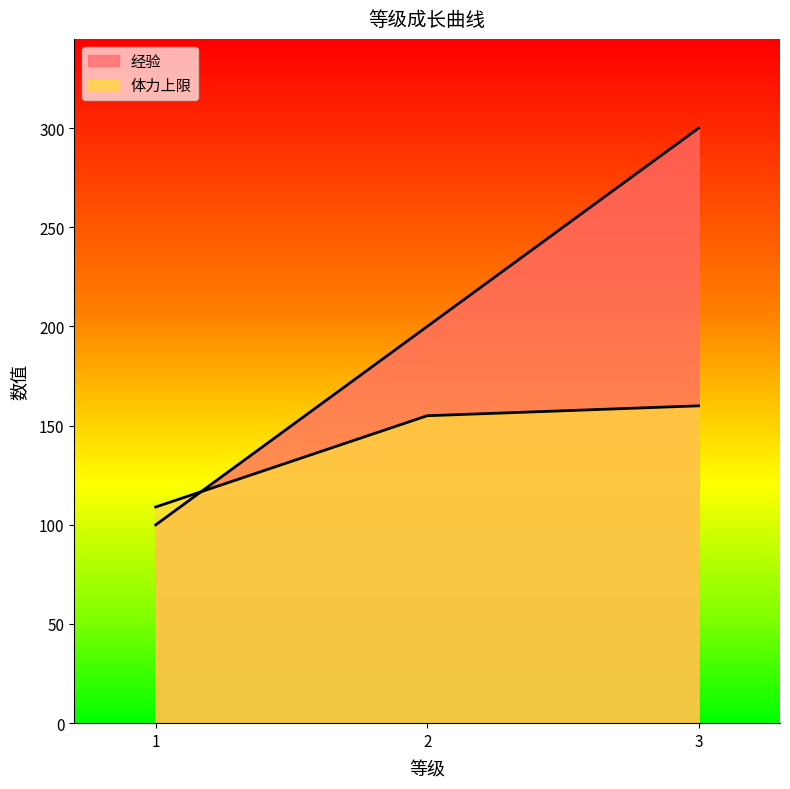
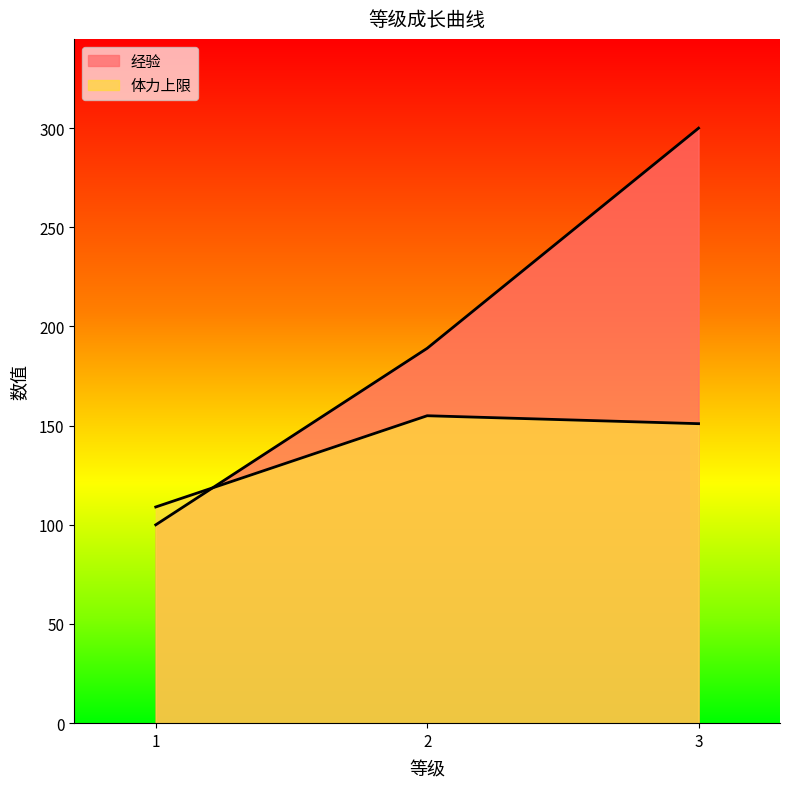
  {
    "经验": {
      "1": 100,
-     "2": 200,
+     "2": 189,
      "3": 300
    },
    "体力上限": {
      "1": 109,
      "2": 155,
-     "3": 160
+     "3": 151
    }
  }
